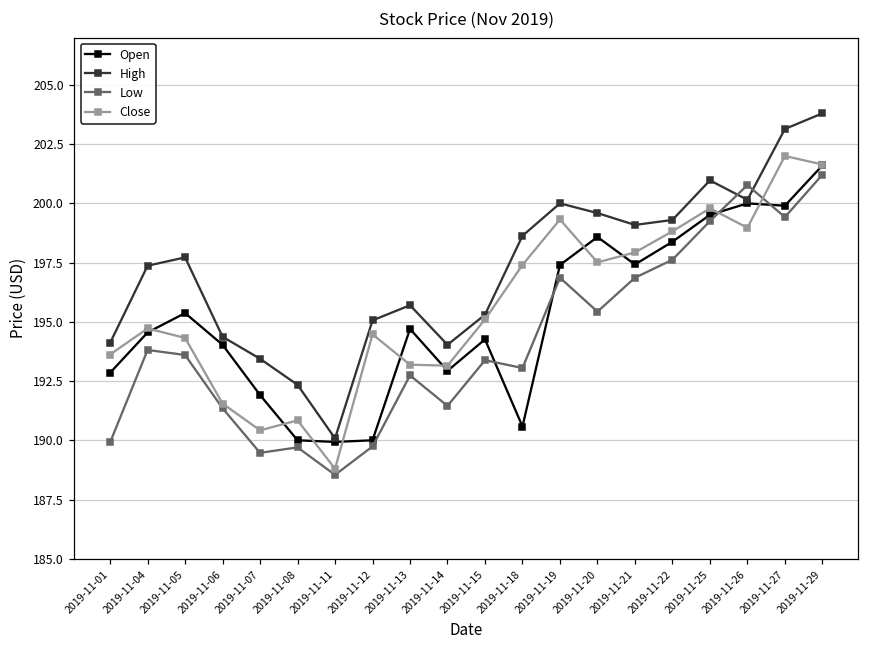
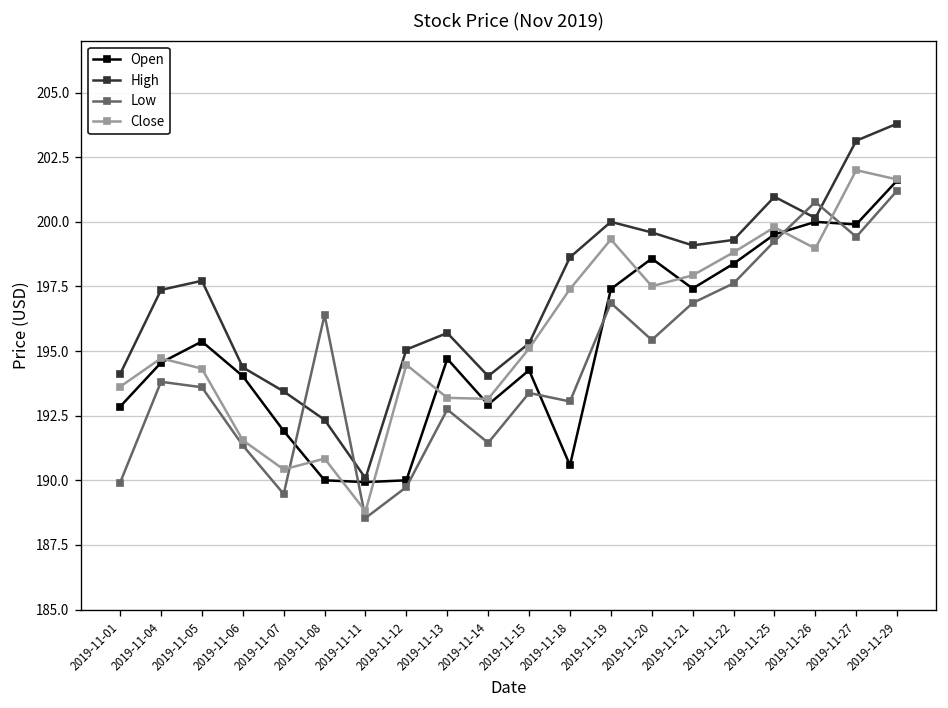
  {
    "Open": {
      "2019-11-01": 192.9,
      "2019-11-04": 194.6,
      "2019-11-05": 195.4,
      "2019-11-06": 194.0,
      "2019-11-07": 191.9,
      "2019-11-08": 190.0,
      "2019-11-11": 189.9,
      "2019-11-12": 190.0,
      "2019-11-13": 194.7,
      "2019-11-14": 192.9,
      "2019-11-15": 194.3,
      "2019-11-18": 190.6,
      "2019-11-19": 197.4,
      "2019-11-20": 198.6,
      "2019-11-21": 197.4,
      "2019-11-22": 198.4,
      "2019-11-25": 199.5,
      "2019-11-26": 200.0,
      "2019-11-27": 199.9
    },
    "High": {
      "2019-11-01": 194.1,
      "2019-11-04": 197.4,
      "2019-11-05": 197.7,
      "2019-11-06": 194.4,
      "2019-11-07": 193.4,
      "2019-11-08": 192.3,
      "2019-11-11": 190.1,
      "2019-11-12": 195.1,
      "2019-11-13": 195.7,
      "2019-11-14": 194.0,
      "2019-11-15": 195.3,
      "2019-11-18": 198.6,
      "2019-11-19": 200.0,
      "2019-11-20": 199.6,
      "2019-11-21": 199.1,
      "2019-11-22": 199.3,
      "2019-11-25": 201.0,
      "2019-11-26": 200.2,
      "2019-11-27": 203.1,
      "2019-11-29": 203.8
    },
    "Low": {
      "2019-11-01": 189.9,
      "2019-11-04": 193.8,
      "2019-11-05": 193.6,
      "2019-11-06": 191.4,
      "2019-11-07": 189.5,
-     "2019-11-08": 189.7,
+     "2019-11-08": 196.4,
      "2019-11-11": 188.5,
      "2019-11-12": 189.7,
      "2019-11-13": 192.7,
      "2019-11-14": 191.5,
      "2019-11-15": 193.4,
      "2019-11-18": 193.1,
      "2019-11-19": 196.9,
      "2019-11-20": 195.4,
      "2019-11-21": 196.9,
      "2019-11-22": 197.6,
      "2019-11-25": 199.3,
      "2019-11-26": 200.8,
      "2019-11-27": 199.4,
      "2019-11-29": 201.2
    },
    "Close": {
      "2019-11-01": 193.6,
      "2019-11-04": 194.7,
      "2019-11-05": 194.3,
      "2019-11-06": 191.6,
      "2019-11-07": 190.4,
      "2019-11-08": 190.8,
      "2019-11-11": 188.8,
      "2019-11-12": 194.5,
      "2019-11-13": 193.2,
      "2019-11-14": 193.2,
      "2019-11-15": 195.1,
      "2019-11-18": 197.4,
      "2019-11-19": 199.3,
      "2019-11-20": 197.5,
      "2019-11-21": 197.9,
      "2019-11-22": 198.8,
      "2019-11-25": 199.8,
      "2019-11-26": 199.0,
      "2019-11-27": 202.0
    }
  }
